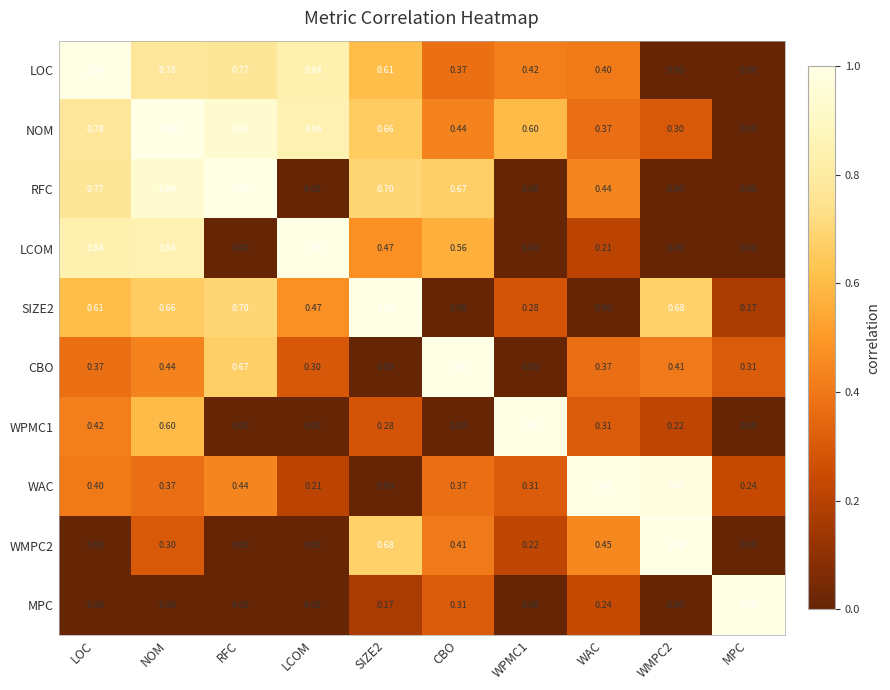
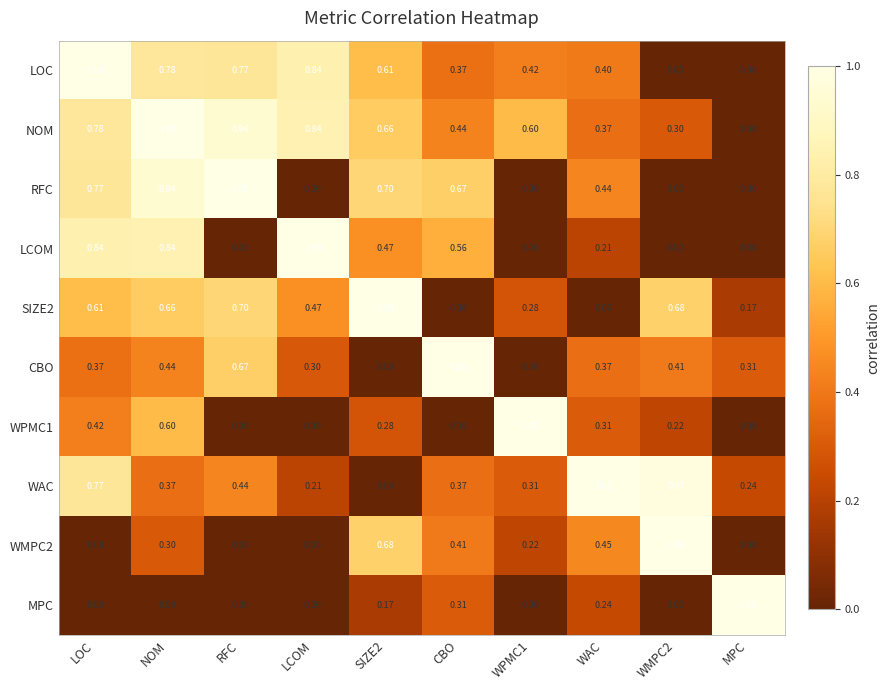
  {
    "LOC": {
      "NOM": 0.78,
      "RFC": 0.77,
      "LCOM": 0.84,
      "SIZE2": 0.61,
      "CBO": 0.37,
      "WPMC1": 0.42,
      "WAC": 0.40,
      "WMPC2": 0.00,
      "MPC": 0.00
    },
    "NOM": {
      "LOC": 0.78,
      "LCOM": 0.84,
      "SIZE2": 0.66,
      "CBO": 0.44,
      "WPMC1": 0.60,
      "WAC": 0.37,
      "WMPC2": 0.30,
      "MPC": 0.00
    },
    "RFC": {
      "LOC": 0.77,
      "LCOM": 0.00,
      "SIZE2": 0.70,
      "CBO": 0.67,
      "WPMC1": 0.00,
      "WAC": 0.44,
      "WMPC2": 0.00,
      "MPC": 0.00
    },
    "LCOM": {
      "LOC": 0.84,
      "NOM": 0.84,
      "RFC": 0.00,
      "SIZE2": 0.47,
      "CBO": 0.56,
      "WPMC1": 0.00,
      "WAC": 0.21,
      "WMPC2": 0.00,
      "MPC": 0.00
    },
    "SIZE2": {
      "LOC": 0.61,
      "NOM": 0.66,
      "RFC": 0.70,
      "LCOM": 0.47,
      "CBO": 0.00,
      "WPMC1": 0.28,
      "WAC": 0.00,
      "WMPC2": 0.68,
      "MPC": 0.17
    },
    "CBO": {
      "LOC": 0.37,
      "NOM": 0.44,
      "RFC": 0.67,
      "LCOM": 0.30,
      "SIZE2": 0.00,
      "WPMC1": 0.00,
      "WAC": 0.37,
      "WMPC2": 0.41,
      "MPC": 0.31
    },
    "WPMC1": {
      "LOC": 0.42,
      "NOM": 0.60,
      "RFC": 0.00,
      "LCOM": 0.00,
      "SIZE2": 0.28,
      "CBO": 0.00,
      "WAC": 0.31,
      "WMPC2": 0.22,
      "MPC": 0.00
    },
    "WAC": {
-     "LOC": 0.40,
+     "LOC": 0.77,
      "NOM": 0.37,
      "RFC": 0.44,
      "LCOM": 0.21,
      "SIZE2": 0.00,
      "CBO": 0.37,
      "WPMC1": 0.31,
      "MPC": 0.24
    },
    "WMPC2": {
      "LOC": 0.00,
      "NOM": 0.30,
      "RFC": 0.00,
      "LCOM": 0.00,
      "SIZE2": 0.68,
      "CBO": 0.41,
      "WPMC1": 0.22,
      "WAC": 0.45,
      "MPC": 0.00
    },
    "MPC": {
      "LOC": 0.00,
      "NOM": 0.00,
      "RFC": 0.00,
      "LCOM": 0.00,
      "SIZE2": 0.17,
      "CBO": 0.31,
      "WPMC1": 0.00,
      "WAC": 0.24,
      "WMPC2": 0.00
    }
  }
